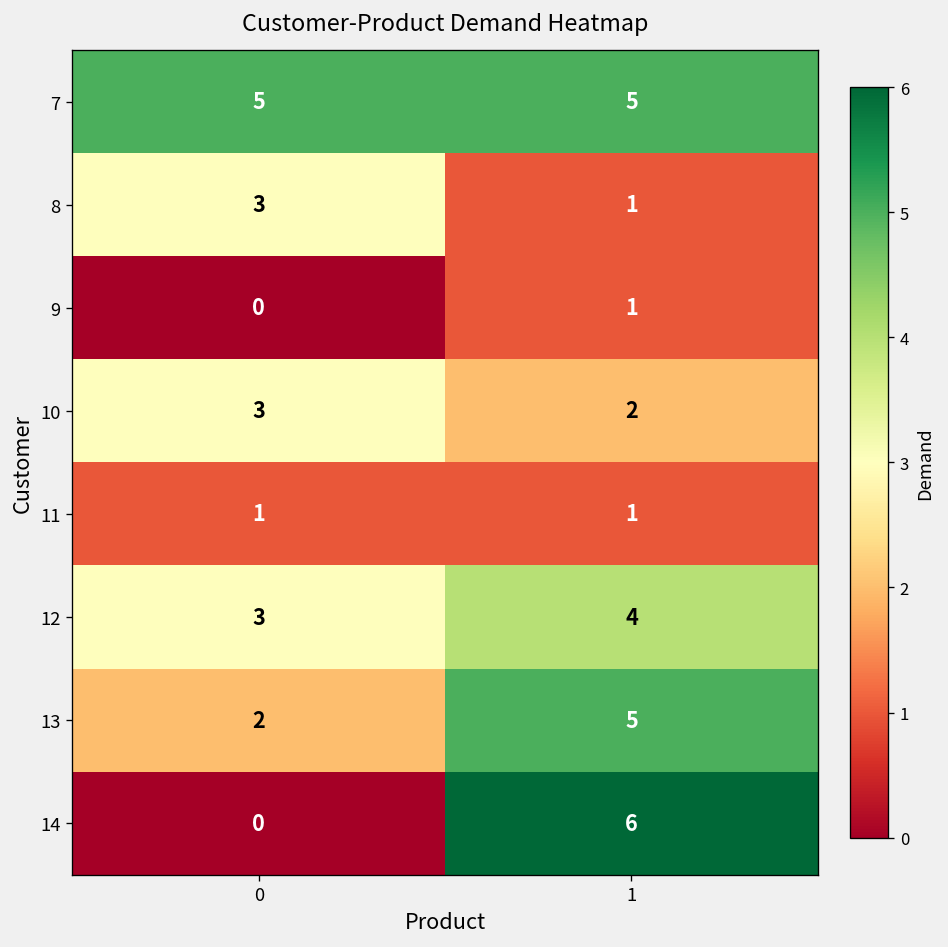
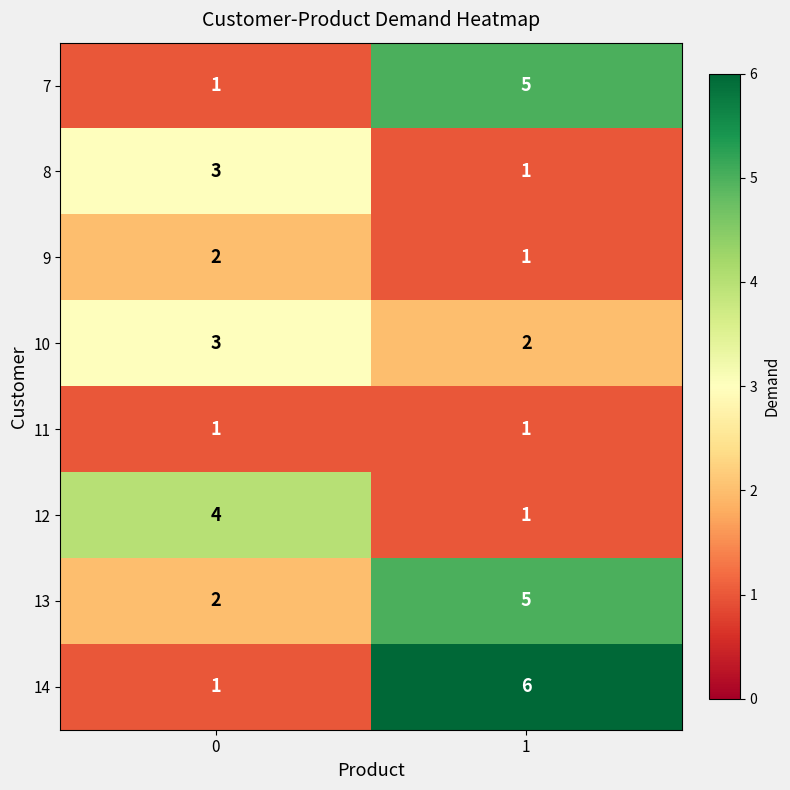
  {
    "7": {
-     "0": 5,
+     "0": 1,
      "1": 5
    },
    "8": {
      "0": 3,
      "1": 1
    },
    "9": {
-     "0": 0,
+     "0": 2,
      "1": 1
    },
    "10": {
      "0": 3,
      "1": 2
    },
    "11": {
      "0": 1,
      "1": 1
    },
    "12": {
-     "0": 3,
-     "1": 4
+     "0": 4,
+     "1": 1
    },
    "13": {
      "0": 2,
      "1": 5
    },
    "14": {
-     "0": 0,
+     "0": 1,
      "1": 6
    }
  }
